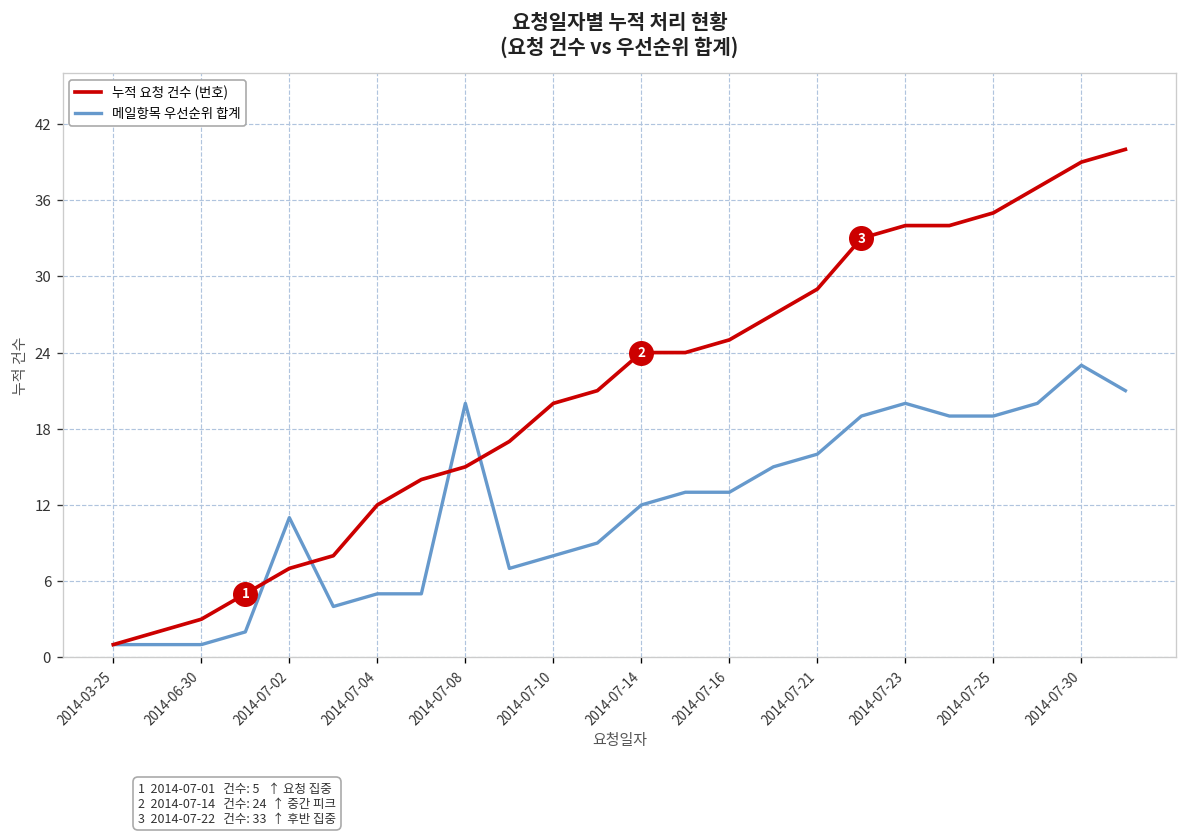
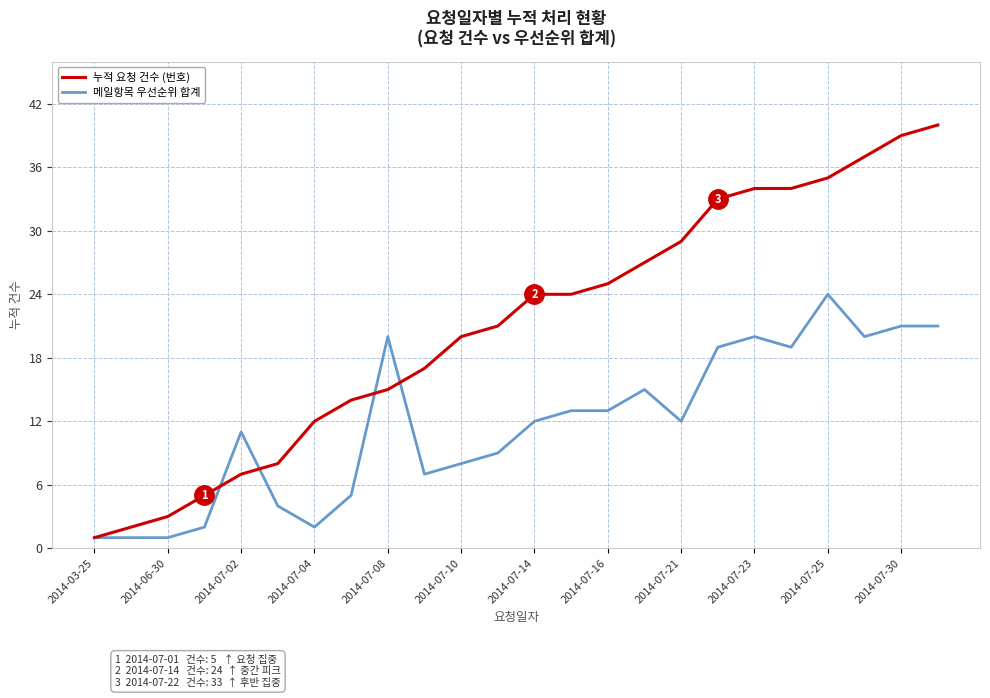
  {
    "메일항목 우선순위 합계": {
      "2014-06-30": 1,
      "2014-07-02": 11,
-     "2014-07-04": 5,
+     "2014-07-04": 2,
      "2014-07-08": 20,
      "2014-07-10": 8,
      "2014-07-14": 12,
      "2014-07-16": 13,
-     "2014-07-21": 16,
+     "2014-07-21": 12,
      "2014-07-23": 20,
-     "2014-07-25": 19,
-     "2014-07-30": 23
+     "2014-07-25": 24,
+     "2014-07-30": 21
    }
  }
